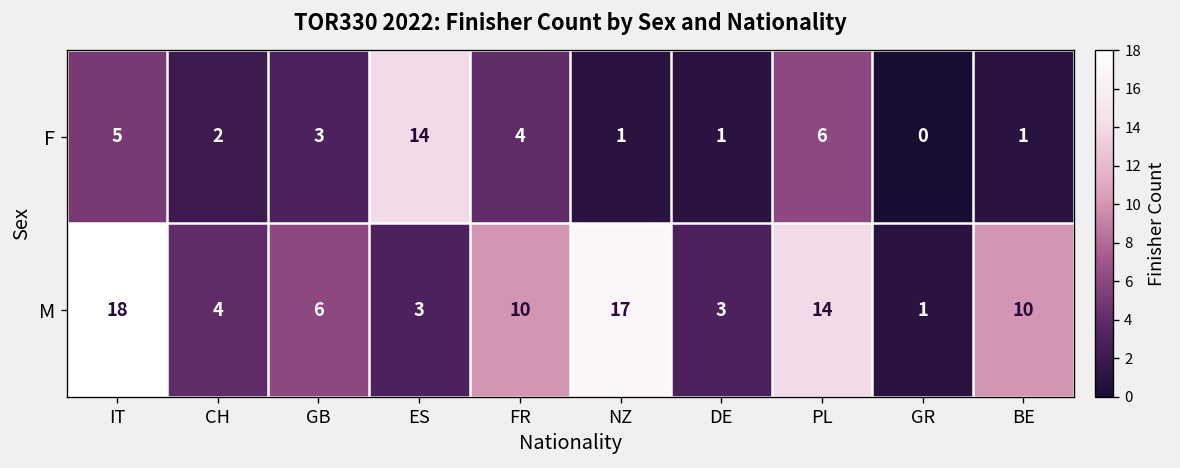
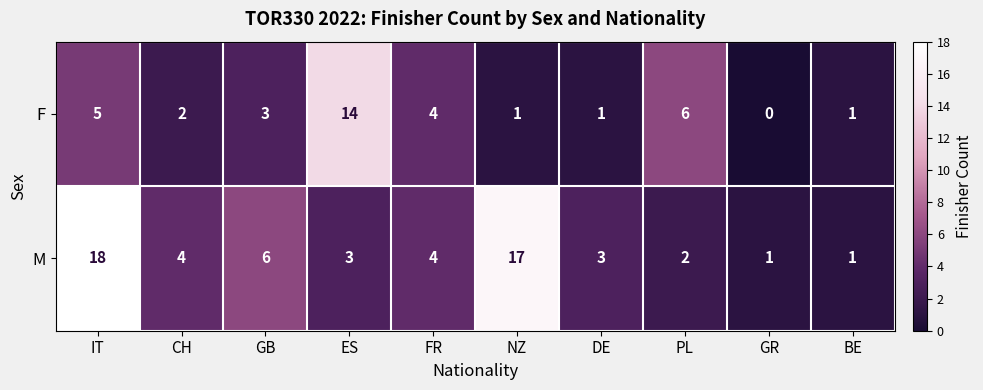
  {
    "F": {
      "IT": 5,
      "CH": 2,
      "GB": 3,
      "ES": 14,
      "FR": 4,
      "NZ": 1,
      "DE": 1,
      "PL": 6,
      "GR": 0,
      "BE": 1
    },
    "M": {
      "IT": 18,
      "CH": 4,
      "GB": 6,
      "ES": 3,
-     "FR": 10,
+     "FR": 4,
      "NZ": 17,
      "DE": 3,
-     "PL": 14,
+     "PL": 2,
      "GR": 1,
-     "BE": 10
+     "BE": 1
    }
  }
